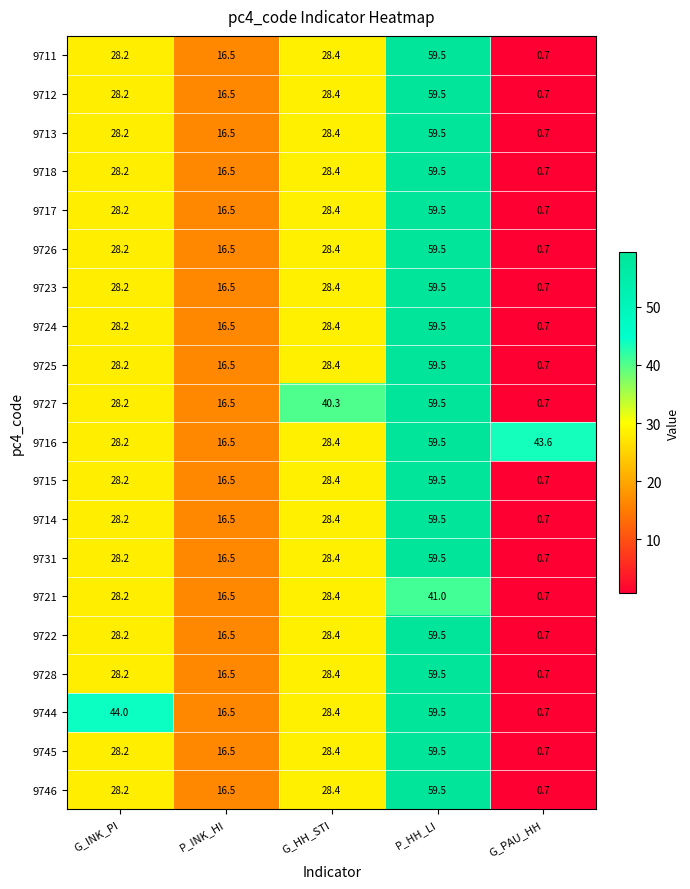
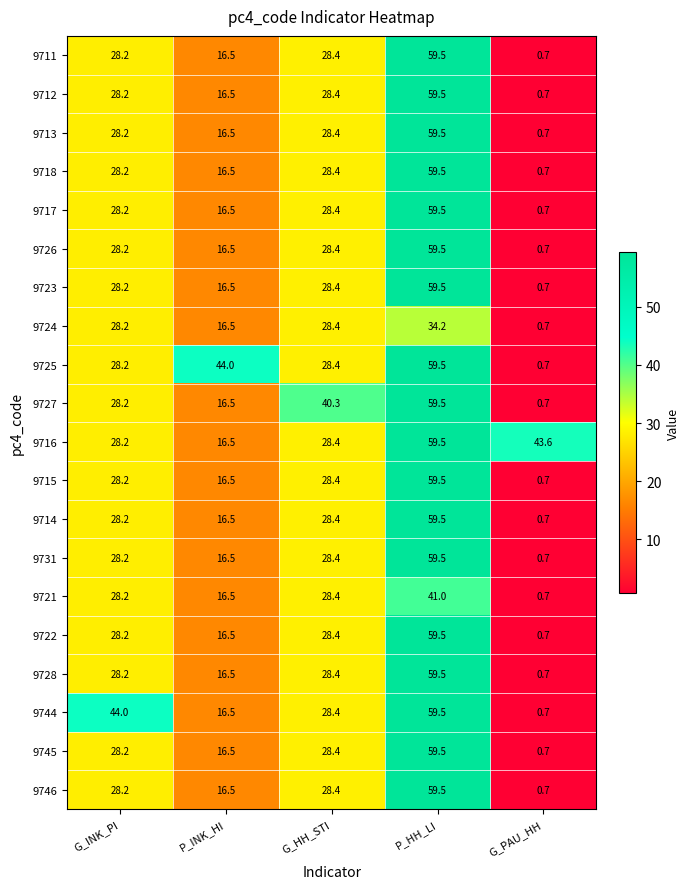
  {
    "9711": {
      "G_INK_PI": 28.2,
      "P_INK_HI": 16.5,
      "G_HH_STI": 28.4,
      "P_HH_LI": 59.5,
      "G_PAU_HH": 0.7
    },
    "9712": {
      "G_INK_PI": 28.2,
      "P_INK_HI": 16.5,
      "G_HH_STI": 28.4,
      "P_HH_LI": 59.5,
      "G_PAU_HH": 0.7
    },
    "9713": {
      "G_INK_PI": 28.2,
      "P_INK_HI": 16.5,
      "G_HH_STI": 28.4,
      "P_HH_LI": 59.5,
      "G_PAU_HH": 0.7
    },
    "9718": {
      "G_INK_PI": 28.2,
      "P_INK_HI": 16.5,
      "G_HH_STI": 28.4,
      "P_HH_LI": 59.5,
      "G_PAU_HH": 0.7
    },
    "9717": {
      "G_INK_PI": 28.2,
      "P_INK_HI": 16.5,
      "G_HH_STI": 28.4,
      "P_HH_LI": 59.5,
      "G_PAU_HH": 0.7
    },
    "9726": {
      "G_INK_PI": 28.2,
      "P_INK_HI": 16.5,
      "G_HH_STI": 28.4,
      "P_HH_LI": 59.5,
      "G_PAU_HH": 0.7
    },
    "9723": {
      "G_INK_PI": 28.2,
      "P_INK_HI": 16.5,
      "G_HH_STI": 28.4,
      "P_HH_LI": 59.5,
      "G_PAU_HH": 0.7
    },
    "9724": {
      "G_INK_PI": 28.2,
      "P_INK_HI": 16.5,
      "G_HH_STI": 28.4,
-     "P_HH_LI": 59.5,
+     "P_HH_LI": 34.2,
      "G_PAU_HH": 0.7
    },
    "9725": {
      "G_INK_PI": 28.2,
-     "P_INK_HI": 16.5,
+     "P_INK_HI": 44.0,
      "G_HH_STI": 28.4,
      "P_HH_LI": 59.5,
      "G_PAU_HH": 0.7
    },
    "9727": {
      "G_INK_PI": 28.2,
      "P_INK_HI": 16.5,
      "G_HH_STI": 40.3,
      "P_HH_LI": 59.5,
      "G_PAU_HH": 0.7
    },
    "9716": {
      "G_INK_PI": 28.2,
      "P_INK_HI": 16.5,
      "G_HH_STI": 28.4,
      "P_HH_LI": 59.5,
      "G_PAU_HH": 43.6
    },
    "9715": {
      "G_INK_PI": 28.2,
      "P_INK_HI": 16.5,
      "G_HH_STI": 28.4,
      "P_HH_LI": 59.5,
      "G_PAU_HH": 0.7
    },
    "9714": {
      "G_INK_PI": 28.2,
      "P_INK_HI": 16.5,
      "G_HH_STI": 28.4,
      "P_HH_LI": 59.5,
      "G_PAU_HH": 0.7
    },
    "9731": {
      "G_INK_PI": 28.2,
      "P_INK_HI": 16.5,
      "G_HH_STI": 28.4,
      "P_HH_LI": 59.5,
      "G_PAU_HH": 0.7
    },
    "9721": {
      "G_INK_PI": 28.2,
      "P_INK_HI": 16.5,
      "G_HH_STI": 28.4,
      "P_HH_LI": 41.0,
      "G_PAU_HH": 0.7
    },
    "9722": {
      "G_INK_PI": 28.2,
      "P_INK_HI": 16.5,
      "G_HH_STI": 28.4,
      "P_HH_LI": 59.5,
      "G_PAU_HH": 0.7
    },
    "9728": {
      "G_INK_PI": 28.2,
      "P_INK_HI": 16.5,
      "G_HH_STI": 28.4,
      "P_HH_LI": 59.5,
      "G_PAU_HH": 0.7
    },
    "9744": {
      "G_INK_PI": 44.0,
      "P_INK_HI": 16.5,
      "G_HH_STI": 28.4,
      "P_HH_LI": 59.5,
      "G_PAU_HH": 0.7
    },
    "9745": {
      "G_INK_PI": 28.2,
      "P_INK_HI": 16.5,
      "G_HH_STI": 28.4,
      "P_HH_LI": 59.5,
      "G_PAU_HH": 0.7
    },
    "9746": {
      "G_INK_PI": 28.2,
      "P_INK_HI": 16.5,
      "G_HH_STI": 28.4,
      "P_HH_LI": 59.5,
      "G_PAU_HH": 0.7
    }
  }
